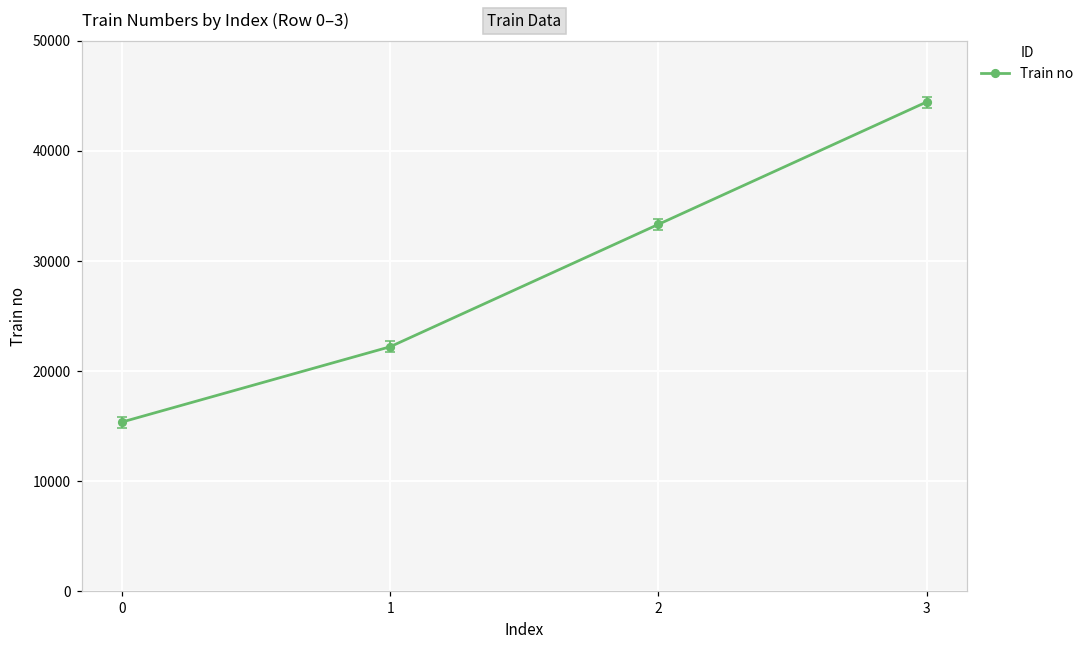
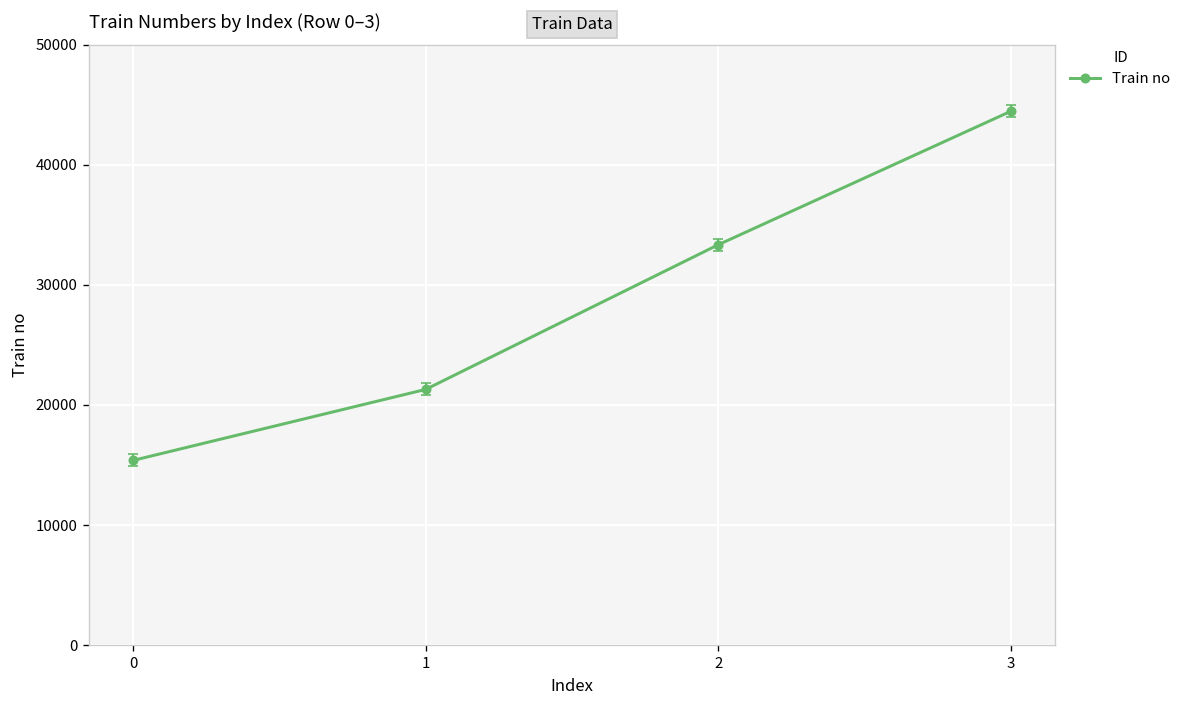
  {
    "Train no": {
      "0": 15400,
-     "1": 22200,
+     "1": 21300,
      "2": 33300,
      "3": 44400
    }
  }
